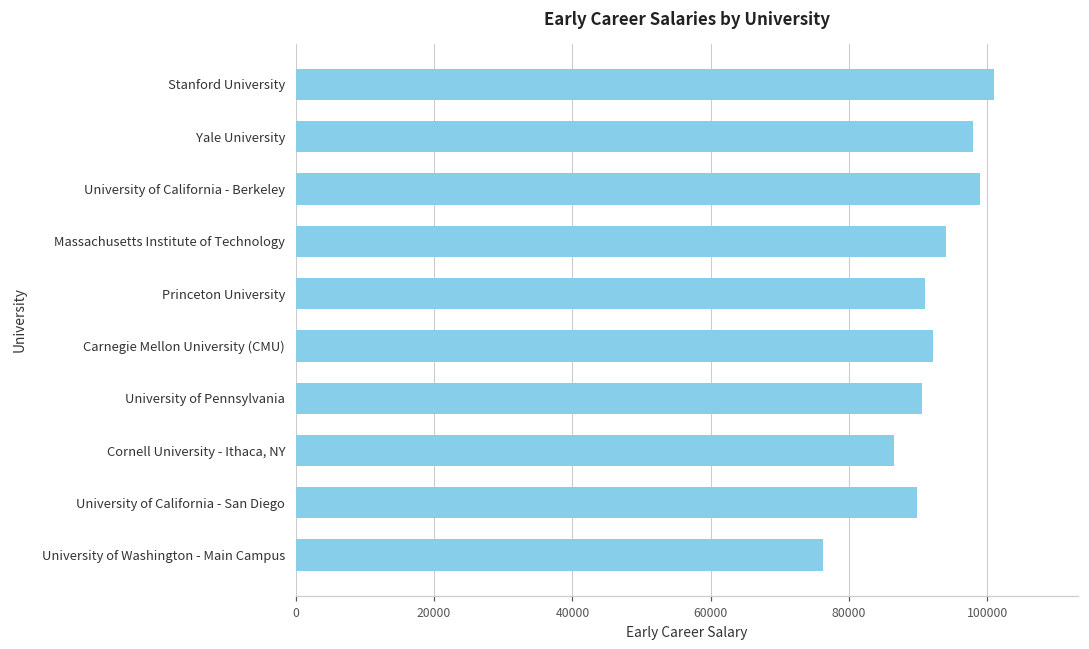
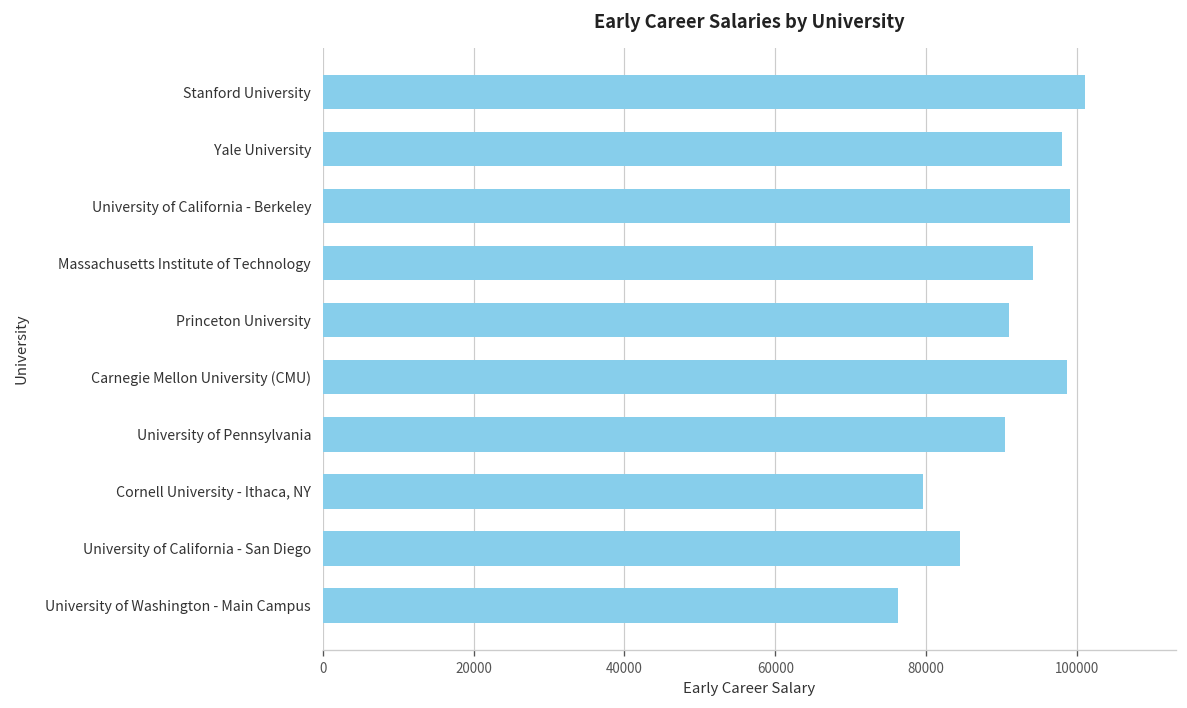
  {
    "Stanford University": 101000,
    "Yale University": 98000,
    "University of California - Berkeley": 99000,
    "Massachusetts Institute of Technology": 94000,
    "Princeton University": 91000,
-   "Carnegie Mellon University (CMU)": 92000,
+   "Carnegie Mellon University (CMU)": 99000,
    "University of Pennsylvania": 91000,
-   "Cornell University - Ithaca, NY": 87000,
-   "University of California - San Diego": 90000,
+   "Cornell University - Ithaca, NY": 80000,
+   "University of California - San Diego": 85000,
    "University of Washington - Main Campus": 76000
  }
